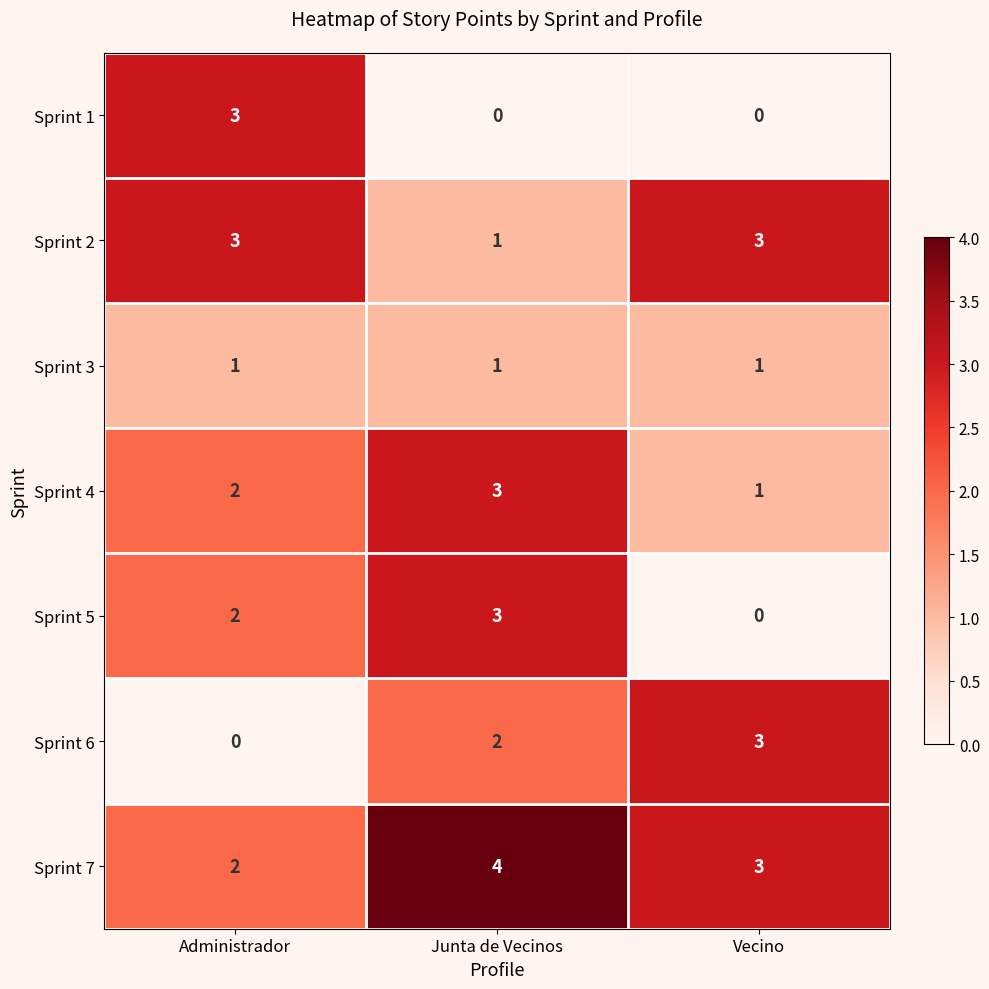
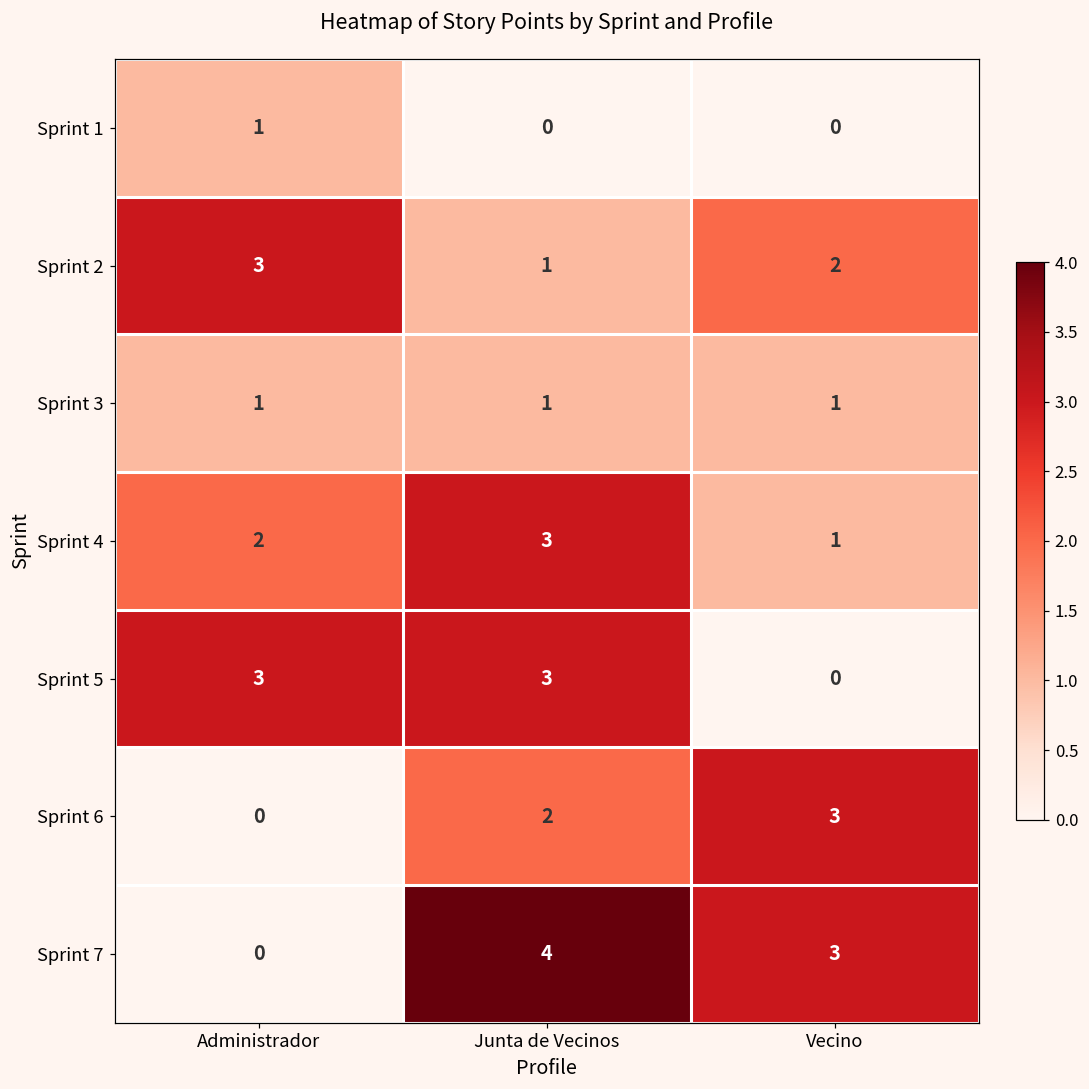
  {
    "Sprint 1": {
-     "Administrador": 3,
+     "Administrador": 1,
      "Junta de Vecinos": 0,
      "Vecino": 0
    },
    "Sprint 2": {
      "Administrador": 3,
      "Junta de Vecinos": 1,
-     "Vecino": 3
+     "Vecino": 2
    },
    "Sprint 3": {
      "Administrador": 1,
      "Junta de Vecinos": 1,
      "Vecino": 1
    },
    "Sprint 4": {
      "Administrador": 2,
      "Junta de Vecinos": 3,
      "Vecino": 1
    },
    "Sprint 5": {
-     "Administrador": 2,
+     "Administrador": 3,
      "Junta de Vecinos": 3,
      "Vecino": 0
    },
    "Sprint 6": {
      "Administrador": 0,
      "Junta de Vecinos": 2,
      "Vecino": 3
    },
    "Sprint 7": {
-     "Administrador": 2,
+     "Administrador": 0,
      "Junta de Vecinos": 4,
      "Vecino": 3
    }
  }
